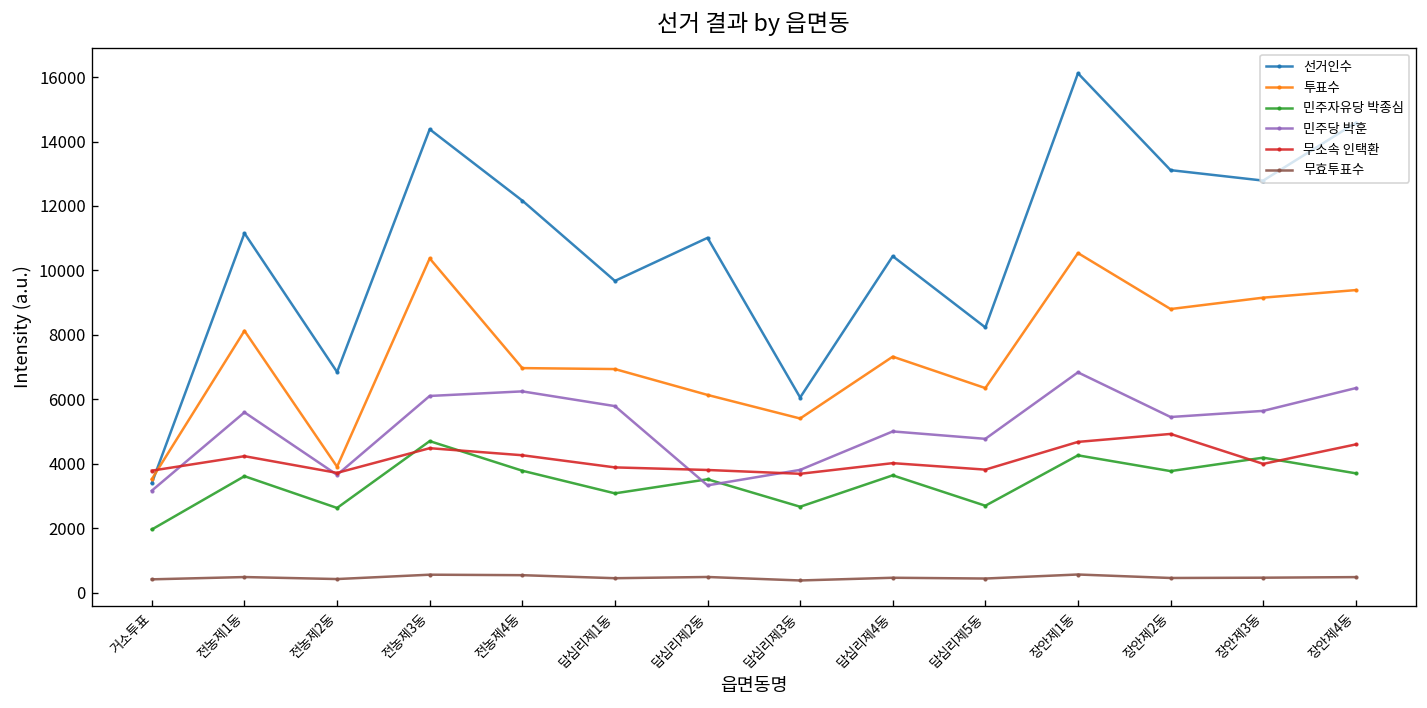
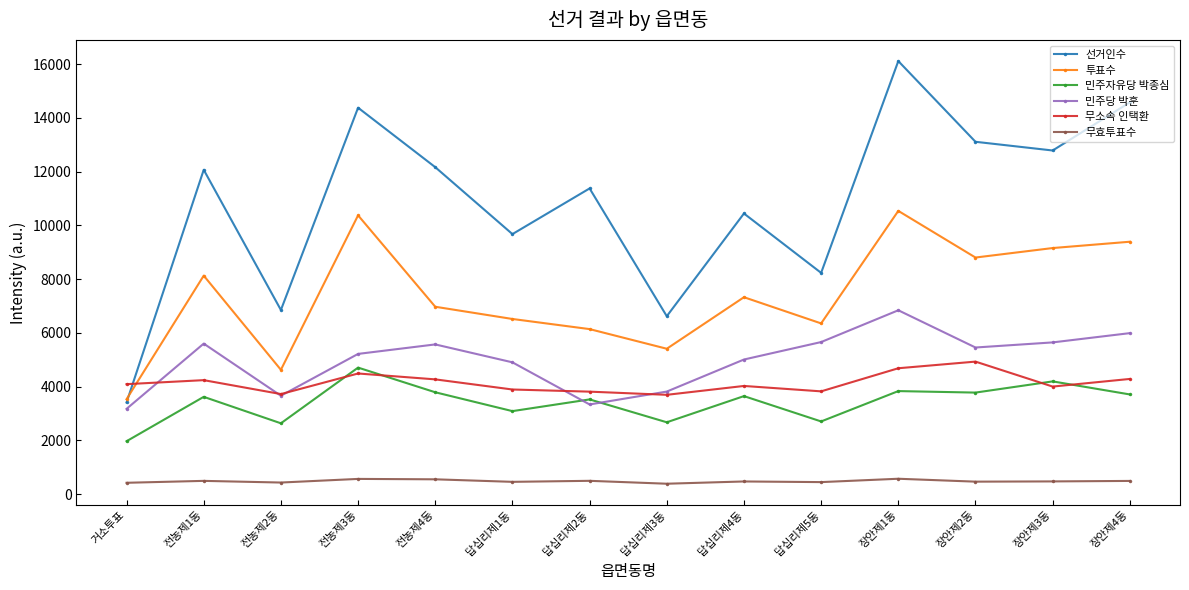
  {
    "선거인수": {
      "거소투표": 3400,
-     "전농제1동": 11200,
+     "전농제1동": 12100,
      "전농제2동": 6900,
      "전농제3동": 14400,
      "전농제4동": 12200,
      "답십리제1동": 9700,
-     "답십리제2동": 11000,
-     "답십리제3동": 6100,
+     "답십리제2동": 11400,
+     "답십리제3동": 6600,
      "답십리제4동": 10400,
      "답십리제5동": 8200,
      "장안제1동": 16100,
      "장안제2동": 13100,
      "장안제3동": 12800
    },
    "투표수": {
      "거소투표": 3500,
      "전농제1동": 8100,
-     "전농제2동": 3900,
+     "전농제2동": 4600,
      "전농제3동": 10400,
      "전농제4동": 7000,
-     "답십리제1동": 6900,
+     "답십리제1동": 6500,
      "답십리제2동": 6100,
      "답십리제3동": 5400,
      "답십리제4동": 7300,
      "답십리제5동": 6400,
      "장안제1동": 10500,
      "장안제2동": 8800,
      "장안제3동": 9200,
      "장안제4동": 9400
    },
    "민주자유당 박종심": {
      "거소투표": 2000,
      "전농제1동": 3600,
      "전농제2동": 2600,
      "전농제3동": 4700,
      "전농제4동": 3800,
      "답십리제1동": 3100,
      "답십리제2동": 3500,
      "답십리제3동": 2700,
      "답십리제4동": 3600,
      "답십리제5동": 2700,
-     "장안제1동": 4300,
+     "장안제1동": 3800,
      "장안제2동": 3800,
      "장안제3동": 4200,
      "장안제4동": 3700
    },
    "민주당 박훈": {
      "거소투표": 3200,
      "전농제1동": 5600,
-     "전농제3동": 6100,
-     "전농제4동": 6300,
-     "답십리제1동": 5800,
+     "전농제3동": 5200,
+     "전농제4동": 5600,
+     "답십리제1동": 4900,
      "답십리제2동": 3300,
      "답십리제3동": 3800,
      "답십리제4동": 5000,
-     "답십리제5동": 4800,
+     "답십리제5동": 5700,
      "장안제1동": 6800,
      "장안제2동": 5500,
      "장안제3동": 5600,
-     "장안제4동": 6400
+     "장안제4동": 6000
    },
    "무소속 인택환": {
-     "거소투표": 3800,
+     "거소투표": 4100,
      "전농제1동": 4200,
      "전농제3동": 4500,
      "전농제4동": 4300,
      "답십리제1동": 3900,
      "답십리제2동": 3800,
      "답십리제3동": 3700,
      "답십리제4동": 4000,
      "답십리제5동": 3800,
      "장안제1동": 4700,
      "장안제2동": 4900,
      "장안제3동": 4000,
-     "장안제4동": 4600
+     "장안제4동": 4300
    },
    "무효투표수": {
      "거소투표": 400,
      "전농제1동": 500,
      "전농제2동": 400,
      "전농제3동": 600,
      "전농제4동": 500,
      "답십리제1동": 500,
      "답십리제2동": 500,
      "답십리제3동": 400,
      "답십리제4동": 500,
      "답십리제5동": 400,
      "장안제1동": 600,
      "장안제2동": 500,
      "장안제3동": 500,
      "장안제4동": 500
    }
  }
